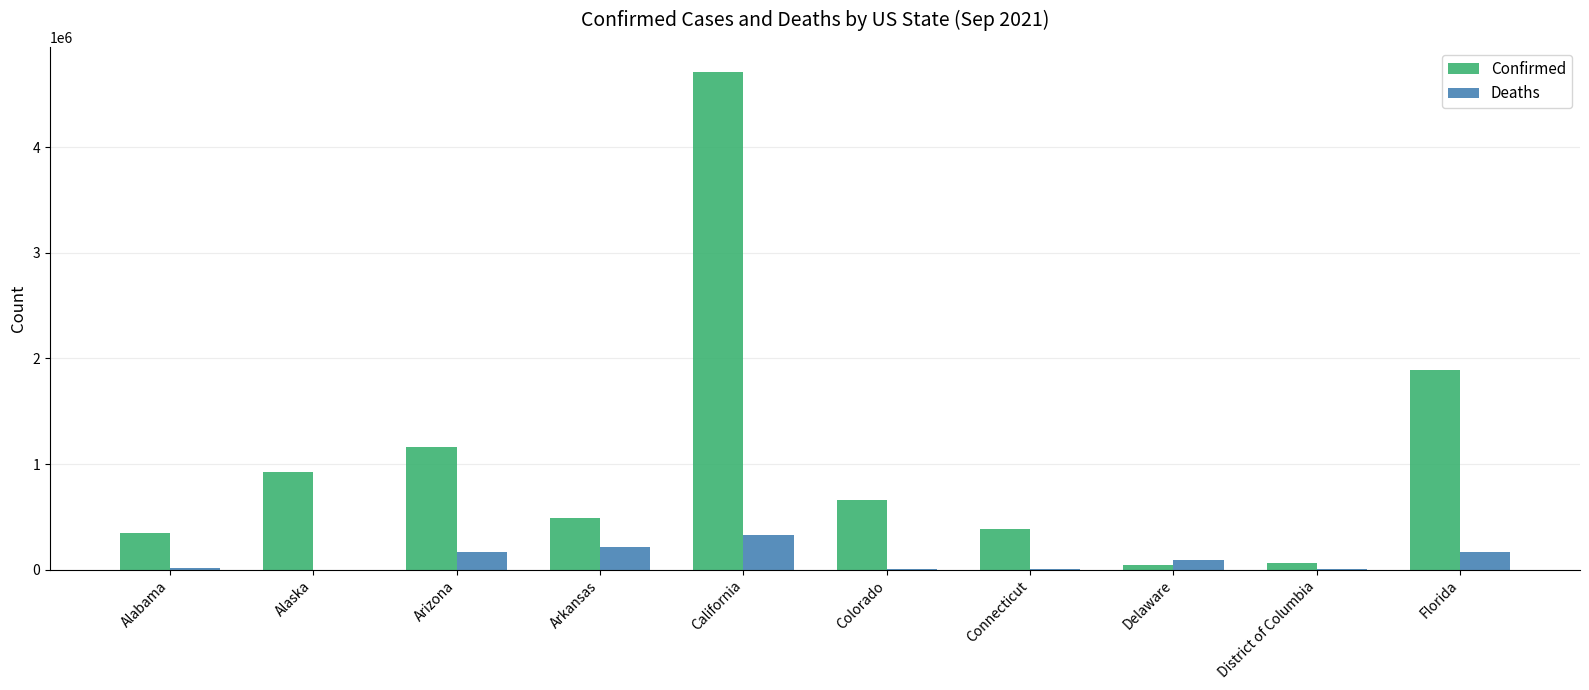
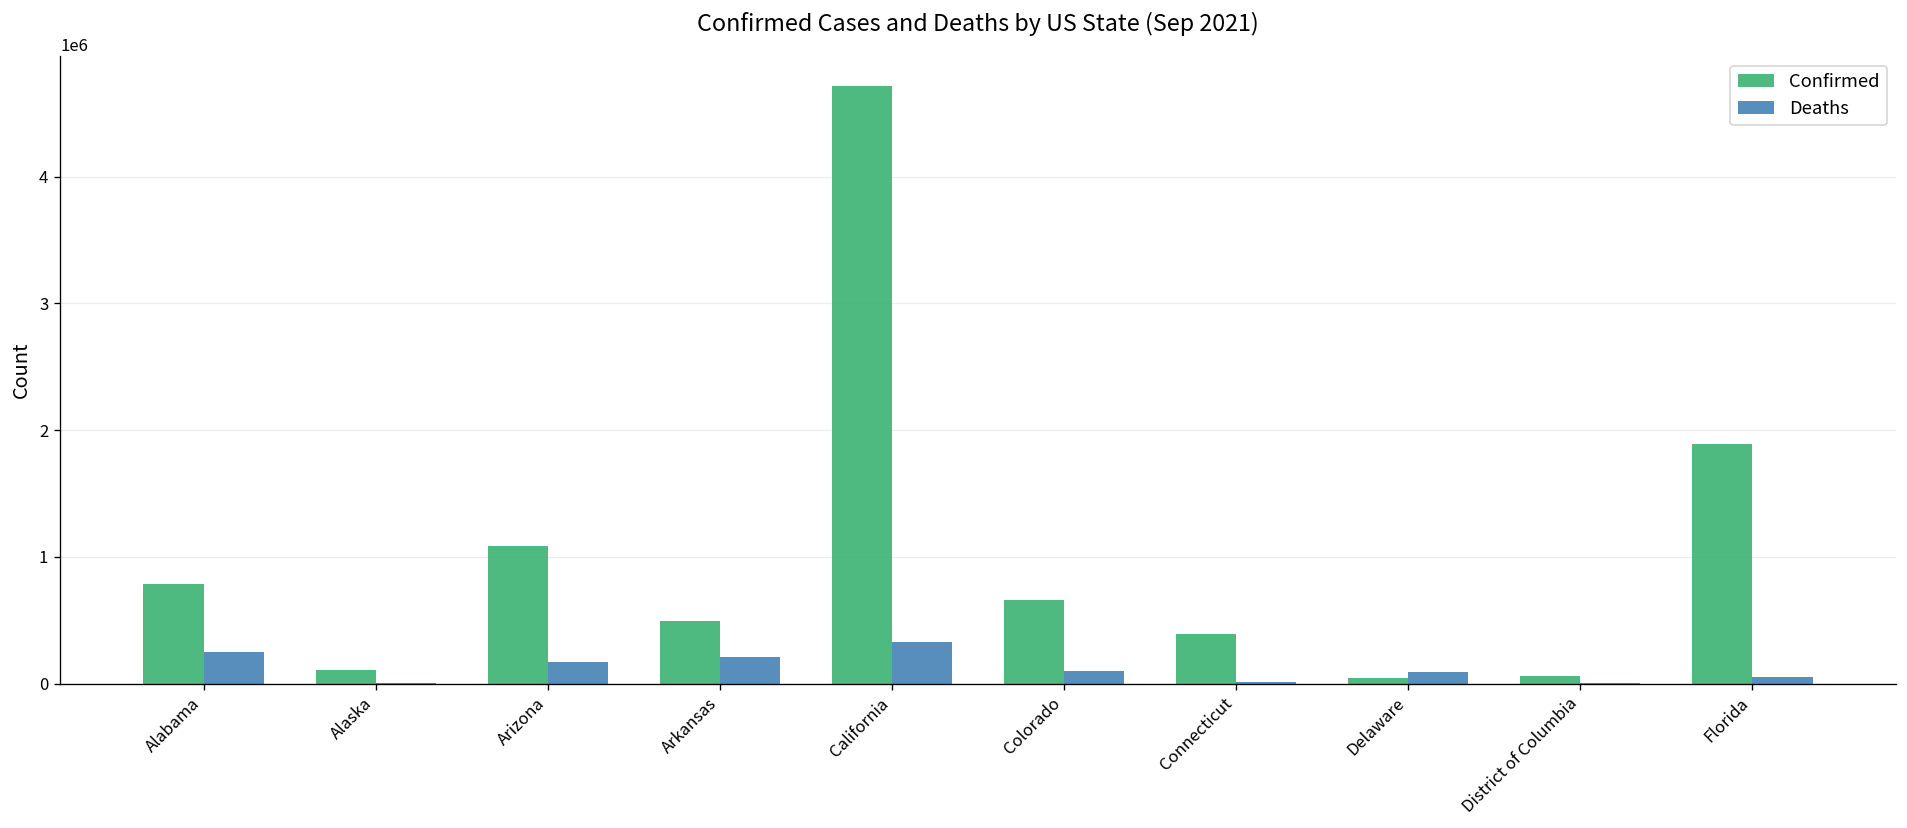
  {
    "Confirmed": {
-     "Alabama": 350000,
-     "Alaska": 920000,
-     "Arizona": 1160000,
+     "Alabama": 790000,
+     "Alaska": 110000,
+     "Arizona": 1080000,
      "Arkansas": 490000,
      "California": 4710000,
      "Colorado": 660000,
      "Connecticut": 390000,
      "Delaware": 40000,
      "District of Columbia": 60000,
      "Florida": 1890000
    },
    "Deaths": {
-     "Alabama": 10000,
+     "Alabama": 250000,
      "Arizona": 170000,
      "Arkansas": 210000,
      "California": 330000,
-     "Colorado": 10000,
+     "Colorado": 100000,
      "Delaware": 90000,
-     "Florida": 160000
+     "Florida": 50000
    }
  }
